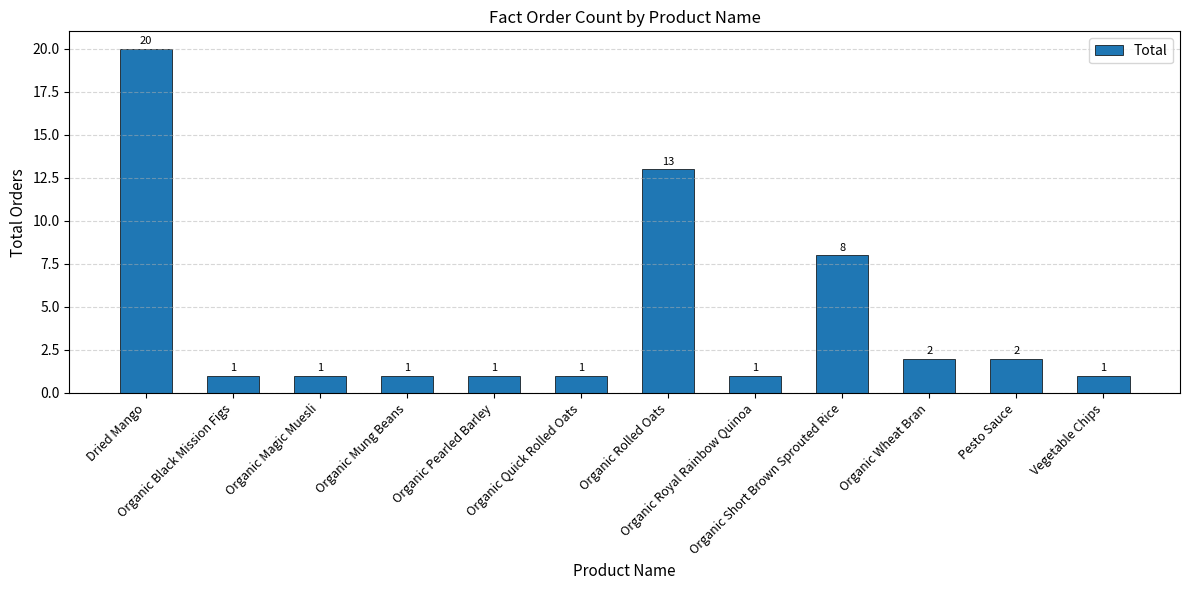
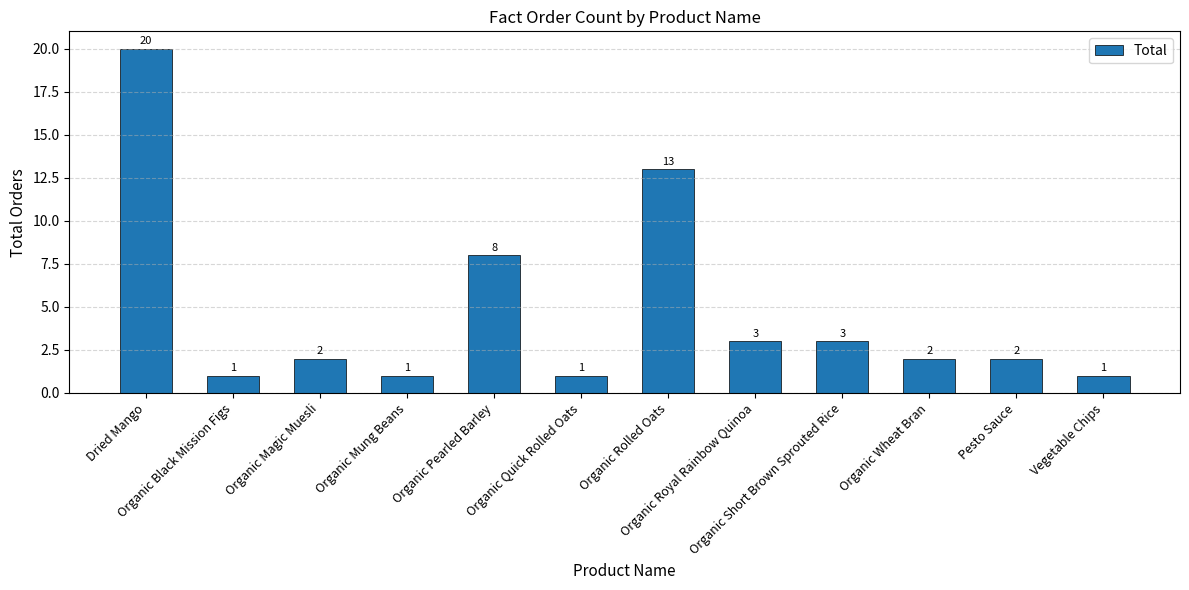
  {
    "Dried Mango": 20,
    "Organic Black Mission Figs": 1,
-   "Organic Magic Muesli": 1,
+   "Organic Magic Muesli": 2,
    "Organic Mung Beans": 1,
-   "Organic Pearled Barley": 1,
+   "Organic Pearled Barley": 8,
    "Organic Quick Rolled Oats": 1,
    "Organic Rolled Oats": 13,
-   "Organic Royal Rainbow Quinoa": 1,
-   "Organic Short Brown Sprouted Rice": 8,
+   "Organic Royal Rainbow Quinoa": 3,
+   "Organic Short Brown Sprouted Rice": 3,
    "Organic Wheat Bran": 2,
    "Pesto Sauce": 2,
    "Vegetable Chips": 1
  }
